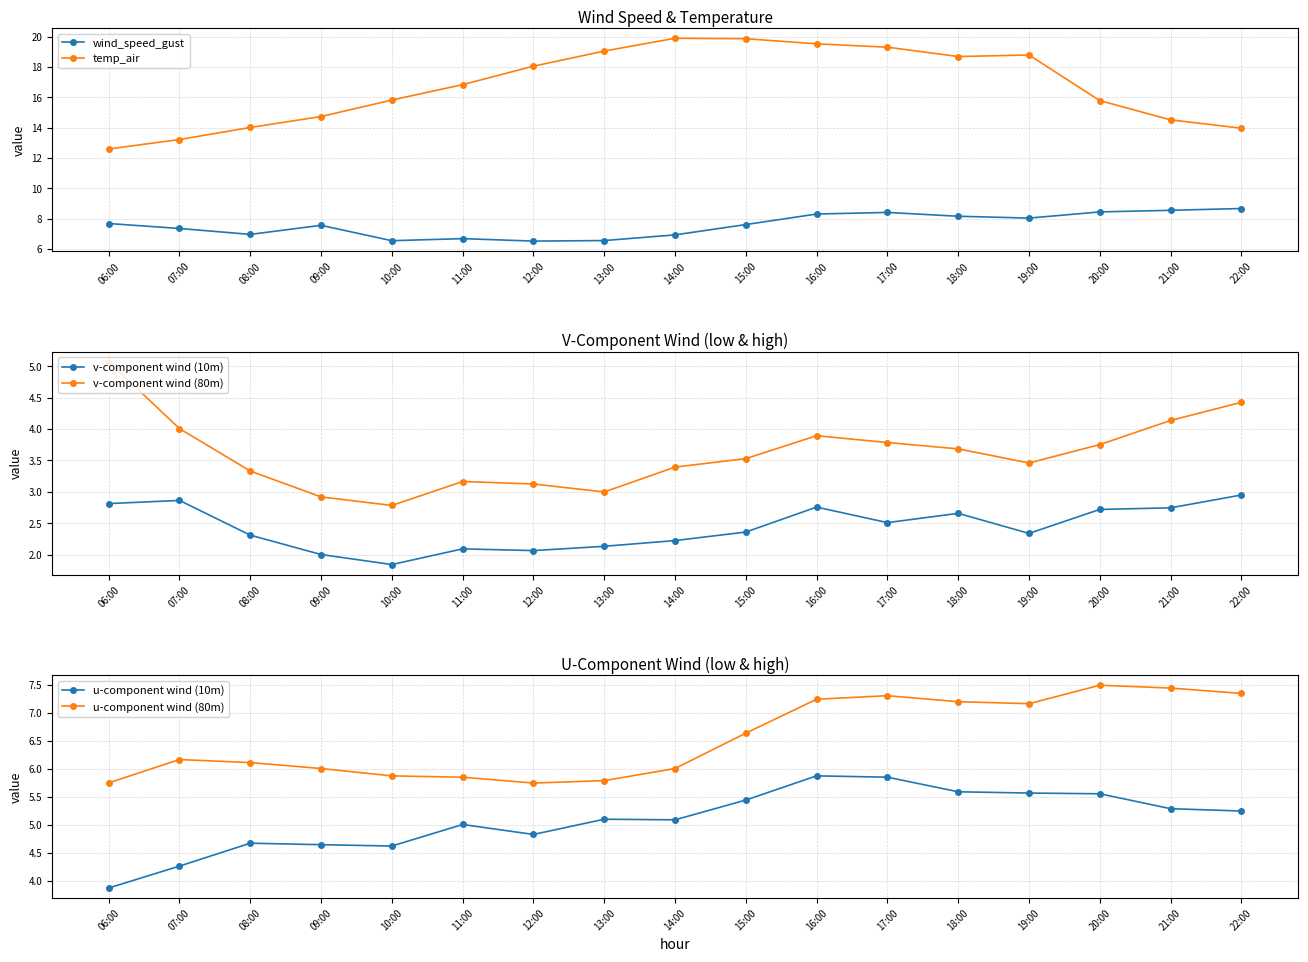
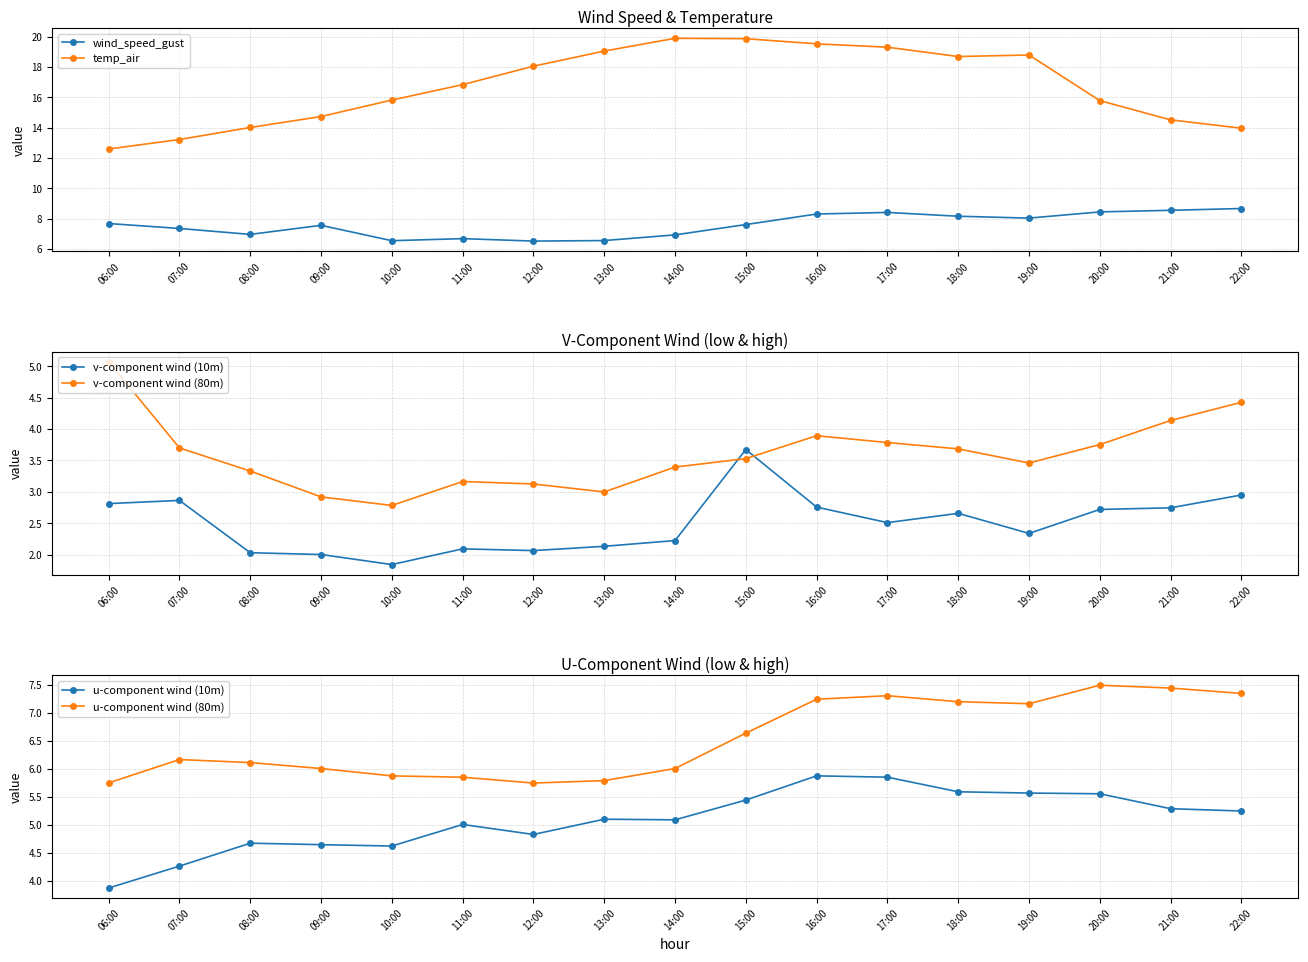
  {
    "Wind Speed & Temperature": {
      "wind_speed_gust": {
        "06:00": 7.7,
        "07:00": 7.4,
        "08:00": 7.0,
        "09:00": 7.6,
        "10:00": 6.5,
        "11:00": 6.7,
        "12:00": 6.5,
        "13:00": 6.6,
        "14:00": 6.9,
        "15:00": 7.6,
        "16:00": 8.3,
        "17:00": 8.4,
        "18:00": 8.2,
        "19:00": 8.0,
        "20:00": 8.4,
        "21:00": 8.6,
        "22:00": 8.7
      },
      "temp_air": {
        "06:00": 12.6,
        "07:00": 13.2,
        "08:00": 14.0,
        "09:00": 14.7,
        "10:00": 15.8,
        "11:00": 16.8,
        "12:00": 18.1,
        "13:00": 19.1,
        "14:00": 19.9,
        "15:00": 19.9,
        "16:00": 19.5,
        "17:00": 19.3,
        "18:00": 18.7,
        "19:00": 18.8,
        "20:00": 15.8,
        "21:00": 14.5,
        "22:00": 14.0
      }
    },
    "V-Component Wind (low & high)": {
      "v-component wind (10m)": {
        "06:00": 2.8,
        "07:00": 2.9,
-       "08:00": 2.3,
+       "08:00": 2.0,
        "09:00": 2.0,
        "10:00": 1.8,
        "11:00": 2.1,
        "12:00": 2.1,
        "13:00": 2.1,
        "14:00": 2.2,
-       "15:00": 2.4,
+       "15:00": 3.7,
        "16:00": 2.8,
        "17:00": 2.5,
        "18:00": 2.7,
        "19:00": 2.3,
        "20:00": 2.7,
        "21:00": 2.7,
        "22:00": 2.9
      },
      "v-component wind (80m)": {
-       "07:00": 4.0,
+       "07:00": 3.7,
        "08:00": 3.3,
        "09:00": 2.9,
        "10:00": 2.8,
        "11:00": 3.2,
        "12:00": 3.1,
        "13:00": 3.0,
        "14:00": 3.4,
        "15:00": 3.5,
        "16:00": 3.9,
        "17:00": 3.8,
        "18:00": 3.7,
        "19:00": 3.5,
        "20:00": 3.8,
        "21:00": 4.1,
        "22:00": 4.4
      }
    },
    "U-Component Wind (low & high)": {
      "u-component wind (10m)": {
        "06:00": 3.9,
        "07:00": 4.3,
        "08:00": 4.7,
        "09:00": 4.6,
        "10:00": 4.6,
        "11:00": 5.0,
        "12:00": 4.8,
        "13:00": 5.1,
        "14:00": 5.1,
        "15:00": 5.4,
        "16:00": 5.9,
        "17:00": 5.8,
        "18:00": 5.6,
        "19:00": 5.6,
        "20:00": 5.6,
        "21:00": 5.3,
        "22:00": 5.2
      },
      "u-component wind (80m)": {
        "06:00": 5.7,
        "07:00": 6.2,
        "08:00": 6.1,
        "09:00": 6.0,
        "10:00": 5.9,
        "11:00": 5.8,
        "12:00": 5.7,
        "13:00": 5.8,
        "14:00": 6.0,
        "15:00": 6.6,
        "16:00": 7.2,
        "17:00": 7.3,
        "18:00": 7.2,
        "19:00": 7.2,
        "20:00": 7.5,
        "21:00": 7.4,
        "22:00": 7.3
      }
    }
  }
